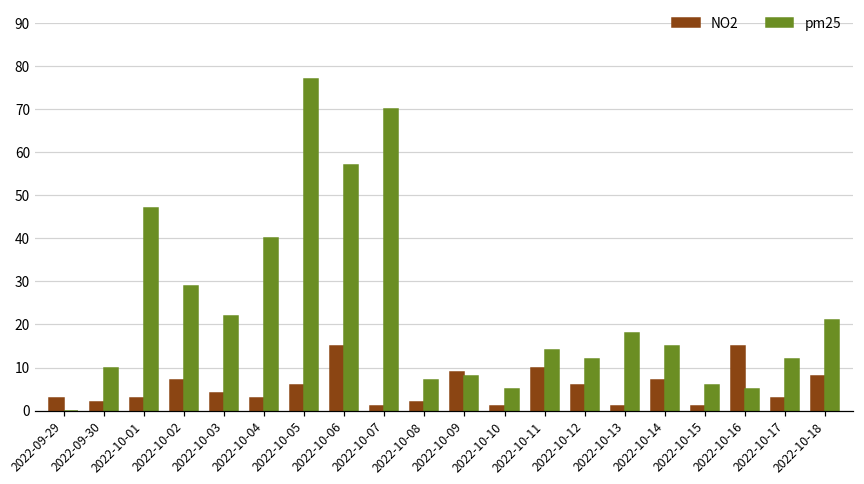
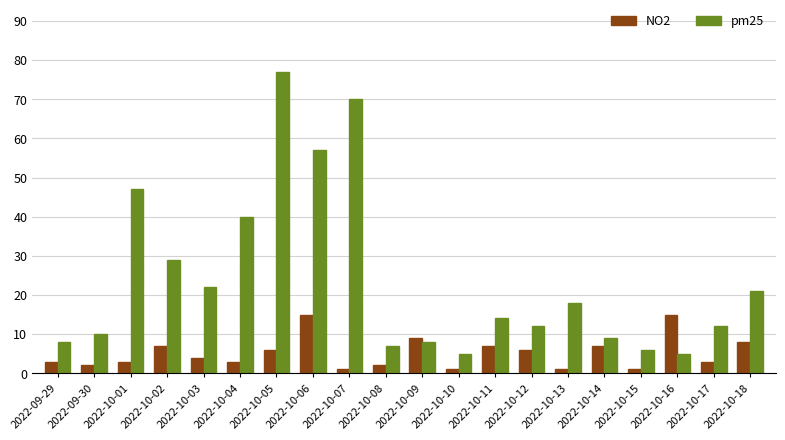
  {
    "NO2": {
      "2022-09-29": 3,
      "2022-09-30": 2,
      "2022-10-01": 3,
      "2022-10-02": 7,
      "2022-10-03": 4,
      "2022-10-04": 3,
      "2022-10-05": 6,
      "2022-10-06": 15,
      "2022-10-07": 1,
      "2022-10-08": 2,
      "2022-10-09": 9,
      "2022-10-10": 1,
-     "2022-10-11": 10,
+     "2022-10-11": 7,
      "2022-10-12": 6,
      "2022-10-13": 1,
      "2022-10-14": 7,
      "2022-10-15": 1,
      "2022-10-16": 15,
      "2022-10-17": 3,
      "2022-10-18": 8
    },
    "pm25": {
-     "2022-09-29": 0,
+     "2022-09-29": 8,
      "2022-09-30": 10,
      "2022-10-01": 47,
      "2022-10-02": 29,
      "2022-10-03": 22,
      "2022-10-04": 40,
      "2022-10-05": 77,
      "2022-10-06": 57,
      "2022-10-07": 70,
      "2022-10-08": 7,
      "2022-10-09": 8,
      "2022-10-10": 5,
      "2022-10-11": 14,
      "2022-10-12": 12,
      "2022-10-13": 18,
-     "2022-10-14": 15,
+     "2022-10-14": 9,
      "2022-10-15": 6,
      "2022-10-16": 5,
      "2022-10-17": 12,
      "2022-10-18": 21
    }
  }
